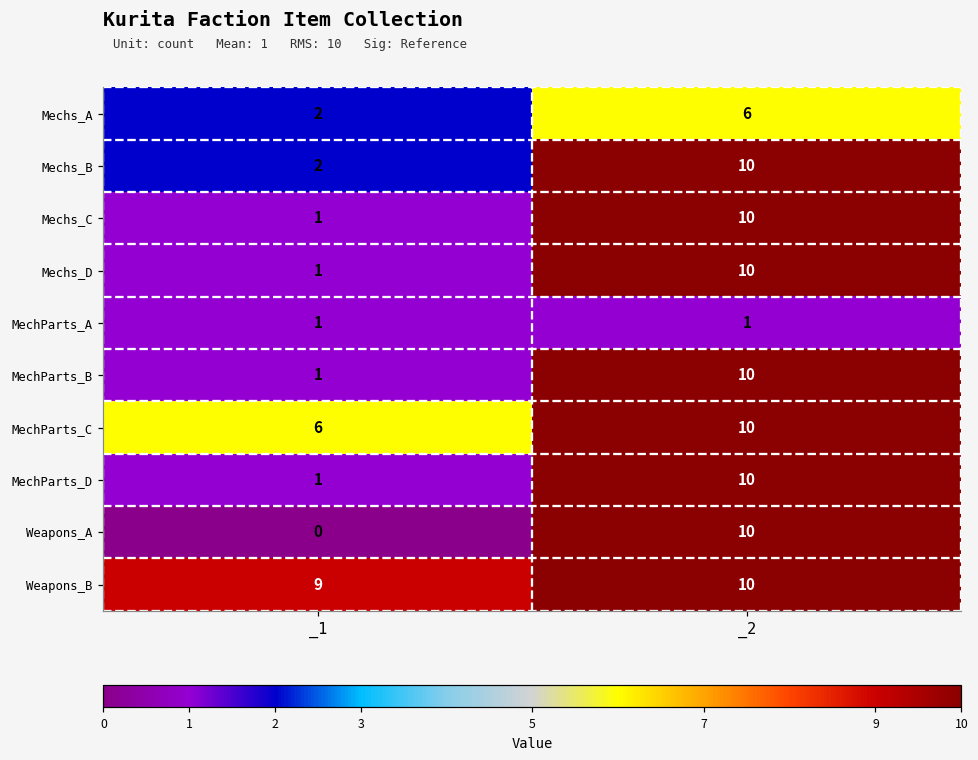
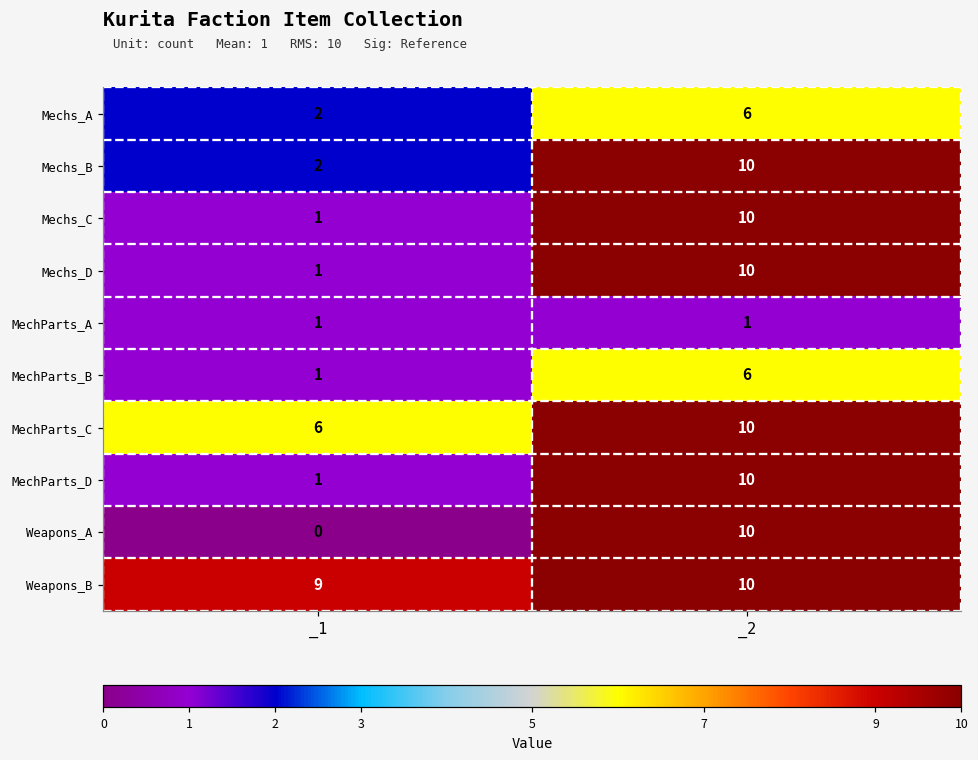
  {
    "Mechs_A": {
      "_1": 2,
      "_2": 6
    },
    "Mechs_B": {
      "_1": 2,
      "_2": 10
    },
    "Mechs_C": {
      "_1": 1,
      "_2": 10
    },
    "Mechs_D": {
      "_1": 1,
      "_2": 10
    },
    "MechParts_A": {
      "_1": 1,
      "_2": 1
    },
    "MechParts_B": {
      "_1": 1,
-     "_2": 10
+     "_2": 6
    },
    "MechParts_C": {
      "_1": 6,
      "_2": 10
    },
    "MechParts_D": {
      "_1": 1,
      "_2": 10
    },
    "Weapons_A": {
      "_1": 0,
      "_2": 10
    },
    "Weapons_B": {
      "_1": 9,
      "_2": 10
    }
  }
